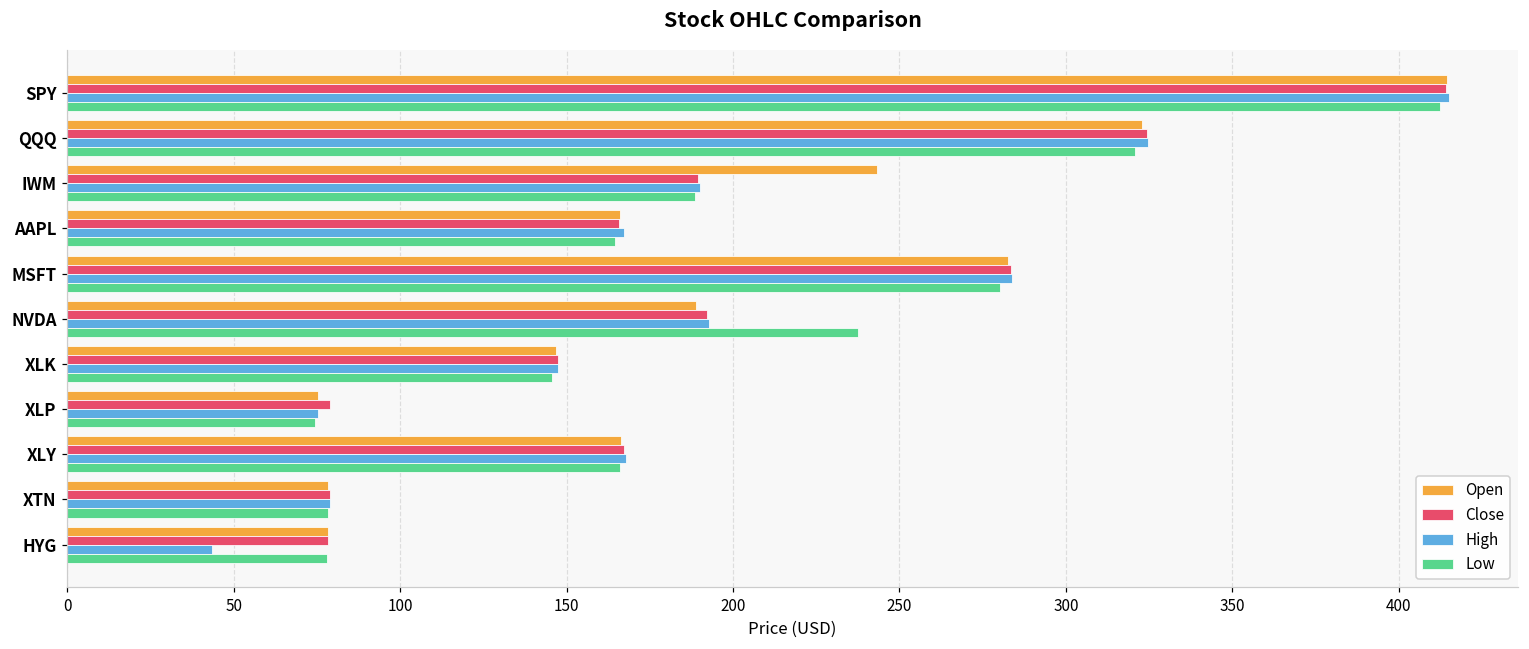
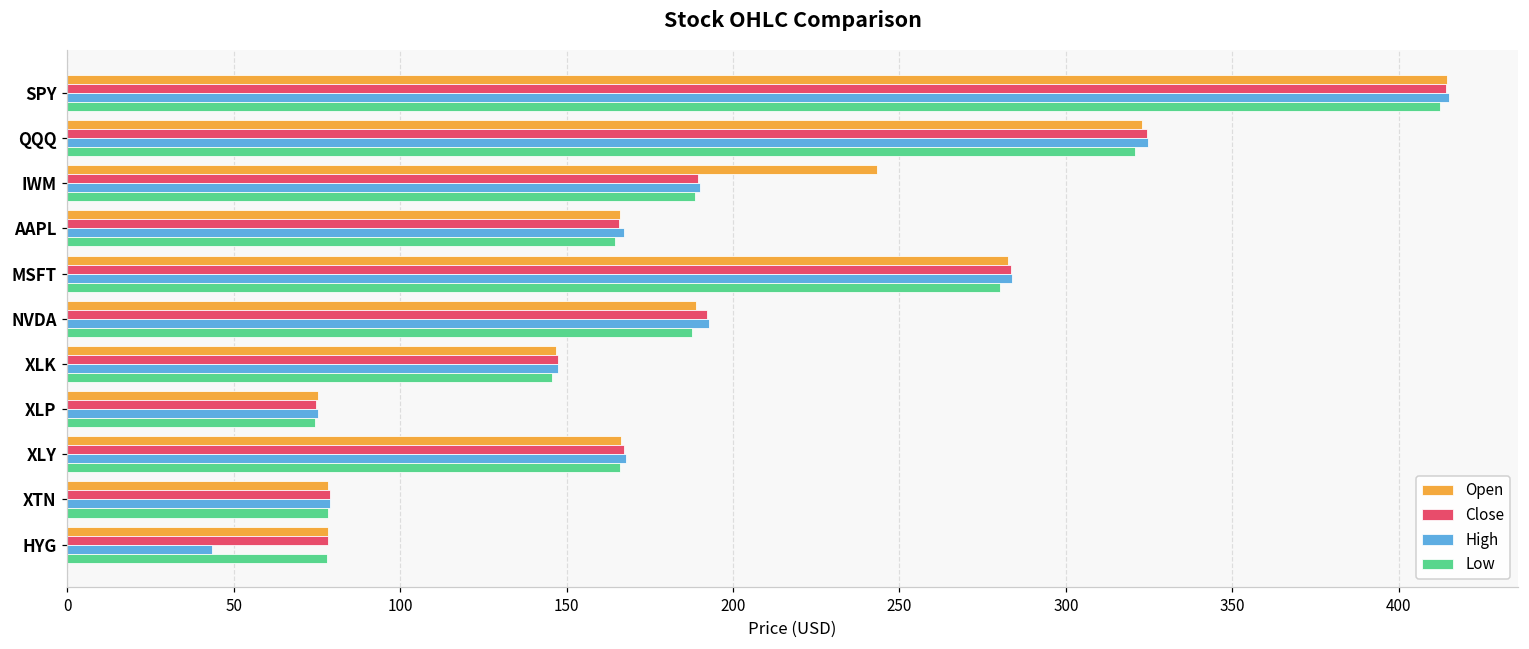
  {
    "Open": {
      "SPY": 414,
      "QQQ": 323,
      "IWM": 243,
      "AAPL": 166,
      "MSFT": 282,
      "NVDA": 189,
      "XLK": 147,
      "XLP": 75,
      "XLY": 166,
      "XTN": 78,
      "HYG": 78
    },
    "Close": {
      "SPY": 414,
      "QQQ": 324,
      "IWM": 189,
      "AAPL": 166,
      "MSFT": 284,
      "NVDA": 192,
      "XLK": 147,
-     "XLP": 79,
+     "XLP": 75,
      "XLY": 167,
      "XTN": 79,
      "HYG": 78
    },
    "High": {
      "SPY": 415,
      "QQQ": 325,
      "IWM": 190,
      "AAPL": 167,
      "MSFT": 284,
      "NVDA": 193,
      "XLK": 147,
      "XLP": 75,
      "XLY": 168,
      "XTN": 79,
      "HYG": 43
    },
    "Low": {
      "SPY": 412,
      "QQQ": 321,
      "IWM": 188,
      "AAPL": 164,
      "MSFT": 280,
-     "NVDA": 237,
+     "NVDA": 188,
      "XLK": 146,
      "XLP": 75,
      "XLY": 166,
      "XTN": 78,
      "HYG": 78
    }
  }
